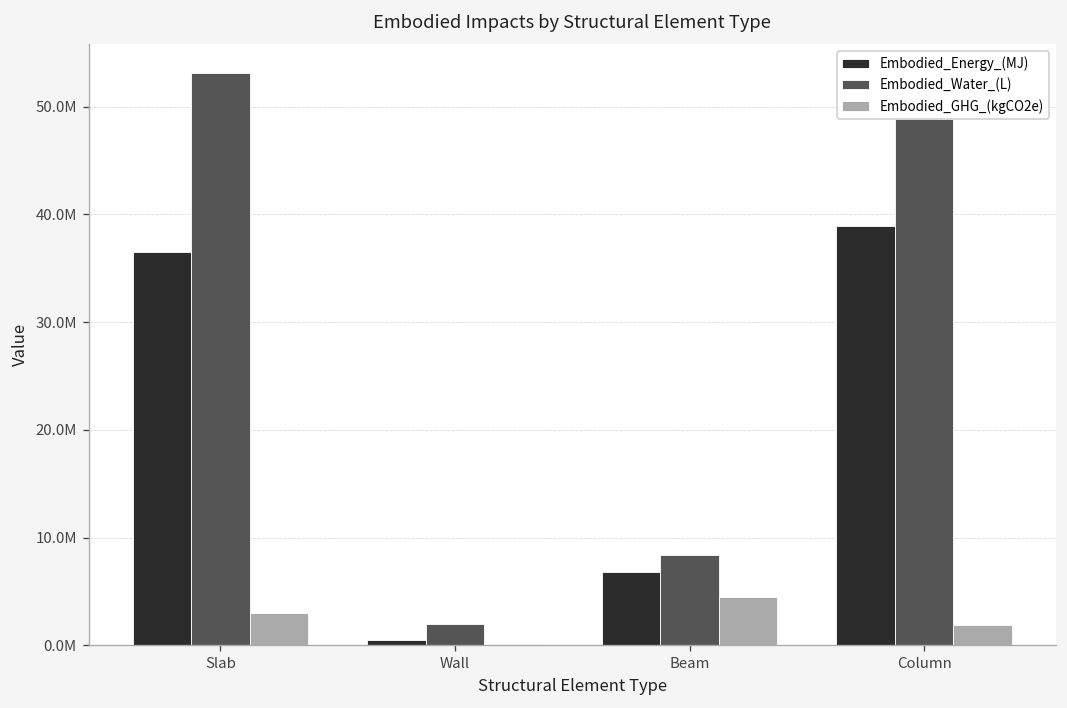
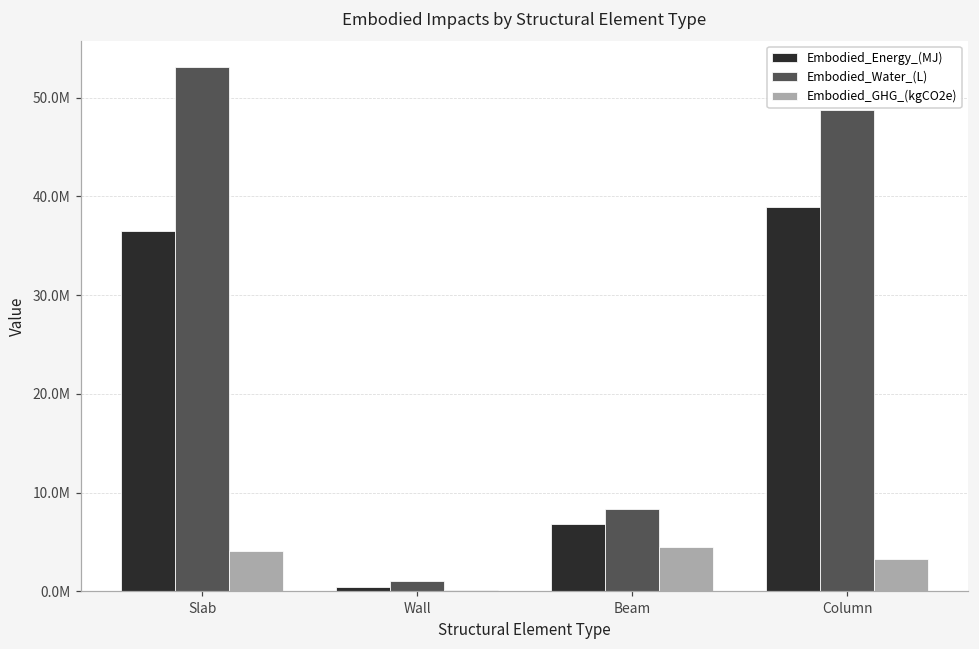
  {
    "Embodied_Energy_(MJ)": {
      "Slab": 37000000,
      "Wall": 0,
      "Beam": 7000000,
      "Column": 39000000
    },
    "Embodied_Water_(L)": {
      "Slab": 53000000,
-     "Wall": 2000000,
+     "Wall": 1000000,
      "Beam": 8000000,
      "Column": 49000000
    },
    "Embodied_GHG_(kgCO2e)": {
-     "Slab": 3000000,
+     "Slab": 4000000,
      "Beam": 5000000,
-     "Column": 2000000
+     "Column": 3000000
    }
  }
